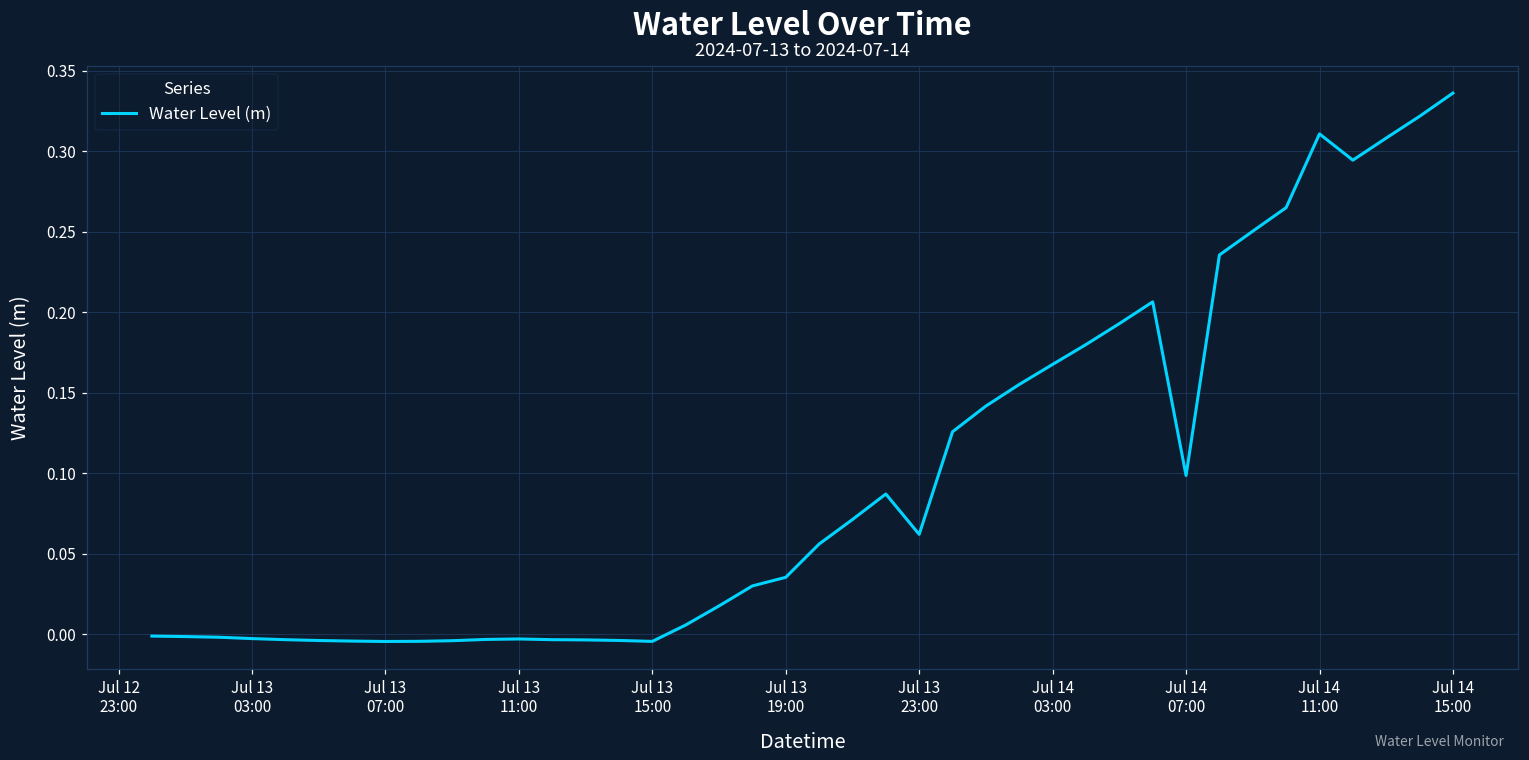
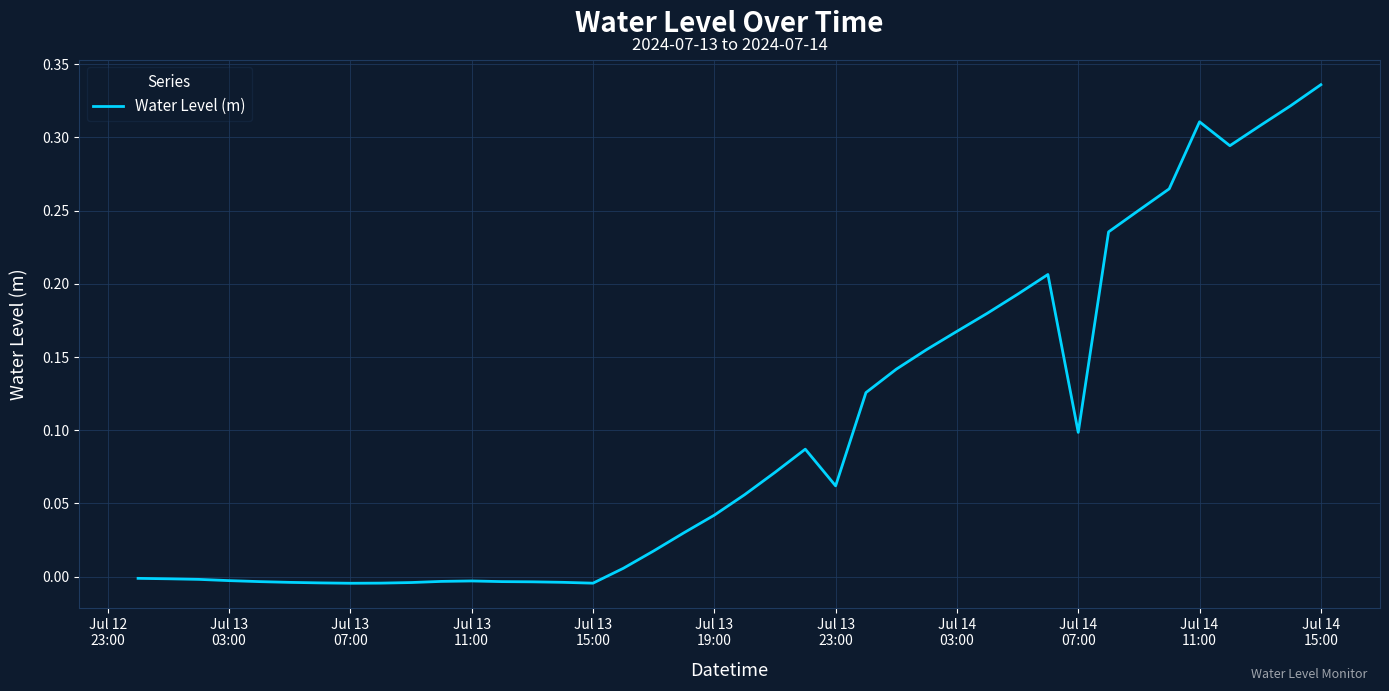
  {
    "Jul 13 03:00": -0.003,
    "Jul 13 07:00": -0.005,
    "Jul 13 11:00": -0.003,
    "Jul 13 15:00": -0.004,
-   "Jul 13 19:00": 0.035,
+   "Jul 13 19:00": 0.042,
    "Jul 13 23:00": 0.062,
    "Jul 14 03:00": 0.168,
    "Jul 14 07:00": 0.099,
    "Jul 14 11:00": 0.311,
    "Jul 14 15:00": 0.336
  }
